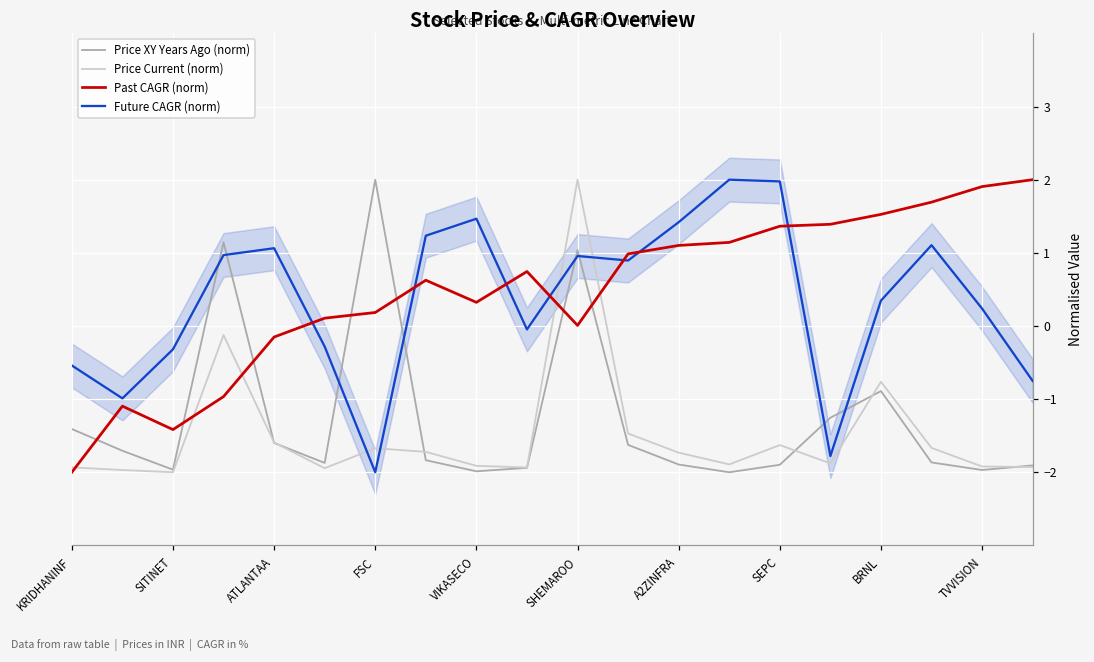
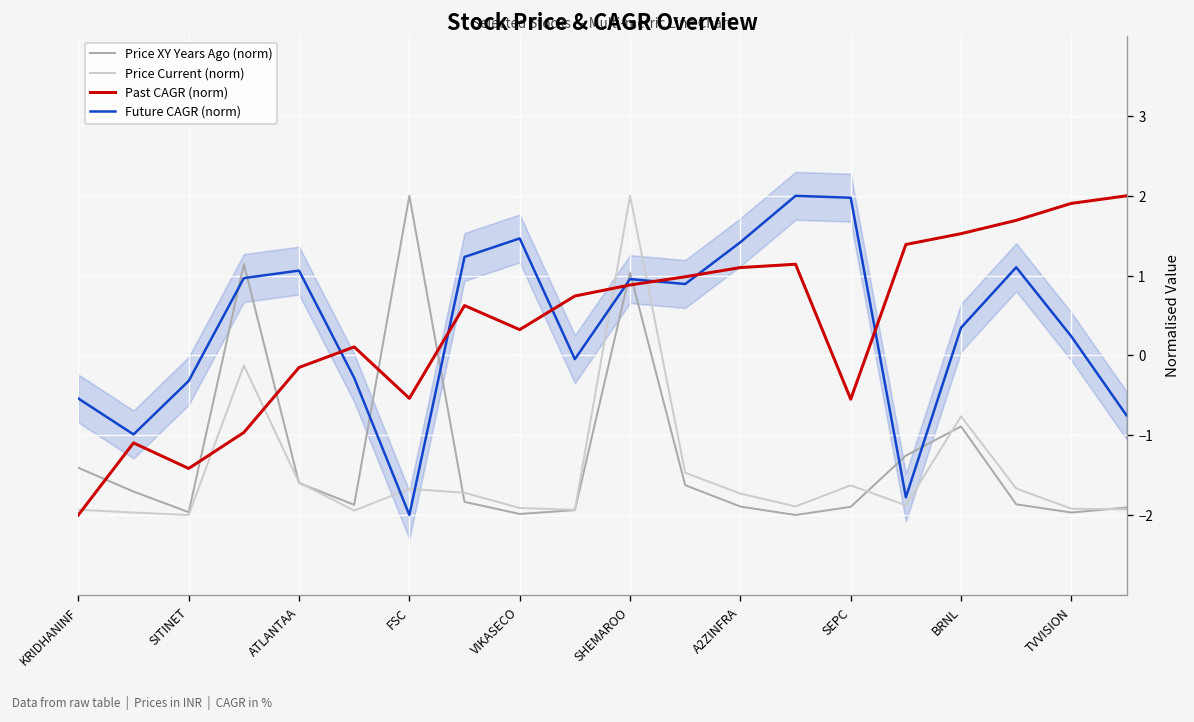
  {
    "Past CAGR (norm)": {
      "KRIDHANINF": -2.0,
      "SITINET": -1.4,
      "ATLANTAA": -0.2,
-     "FSC": 0.2,
+     "FSC": -0.5,
      "VIKASECO": 0.3,
-     "SHEMAROO": 0.0,
+     "SHEMAROO": 0.9,
      "A2ZINFRA": 1.1,
-     "SEPC": 1.4,
+     "SEPC": -0.5,
      "BRNL": 1.5,
      "TVVISION": 1.9
    }
  }
